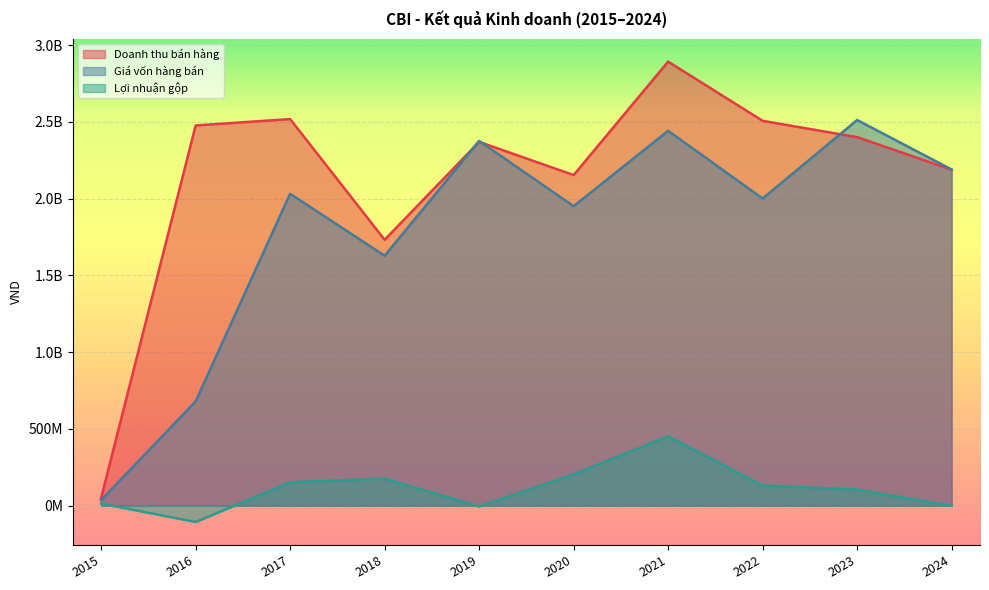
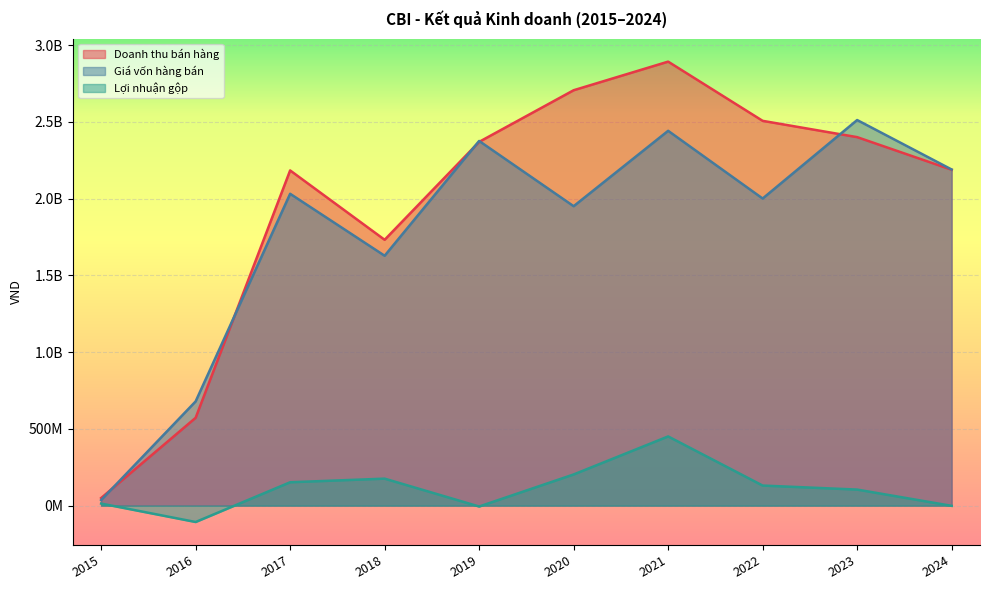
  {
    "Doanh thu bán hàng": {
-     "2016": 2480000000,
-     "2017": 2520000000,
+     "2016": 570000000,
+     "2017": 2180000000,
      "2018": 1730000000,
-     "2020": 2150000000,
+     "2020": 2710000000,
      "2021": 2890000000,
      "2022": 2510000000,
      "2023": 2400000000
    }
  }
